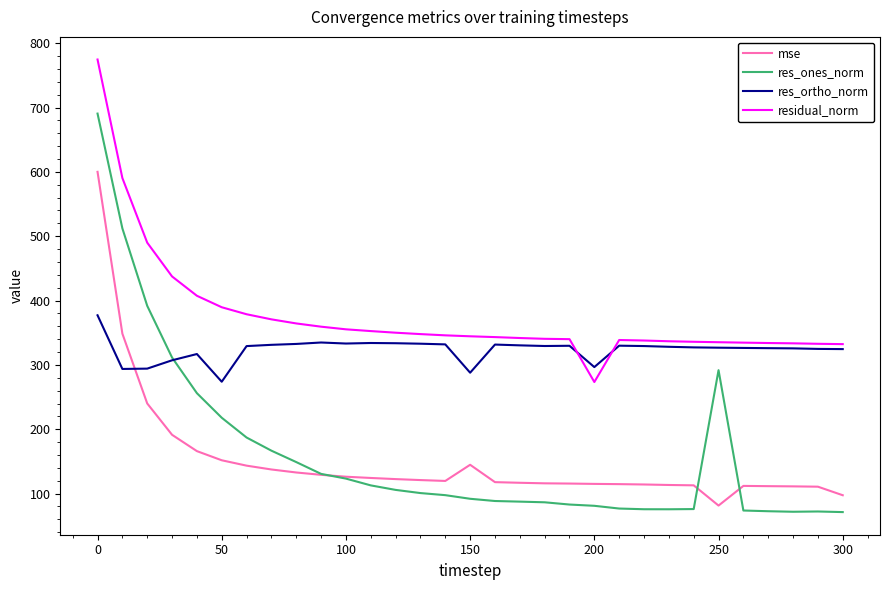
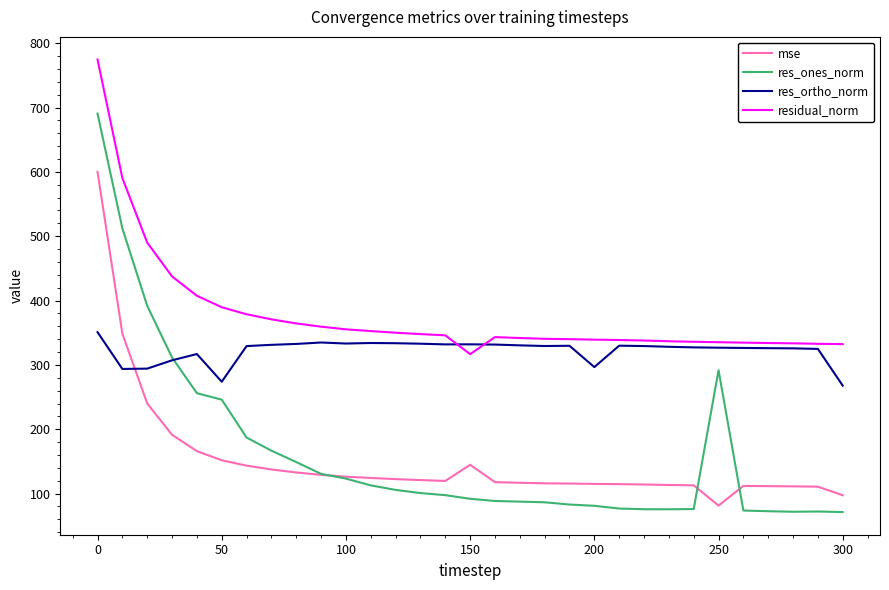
  {
    "mse": {
      "0": 600,
      "50": 150,
      "150": 140,
      "200": 120,
      "250": 80,
      "300": 100
    },
    "res_ones_norm": {
      "0": 690,
-     "50": 220,
+     "50": 250,
      "150": 90,
      "200": 80,
      "250": 290,
      "300": 70
    },
    "res_ortho_norm": {
-     "0": 380,
+     "0": 350,
      "50": 270,
      "100": 330,
-     "150": 290,
+     "150": 330,
      "200": 300,
      "250": 330,
-     "300": 320
+     "300": 270
    },
    "residual_norm": {
      "0": 770,
      "50": 390,
      "100": 360,
-     "150": 340,
-     "200": 270,
+     "150": 320,
+     "200": 340,
      "250": 340,
      "300": 330
    }
  }
